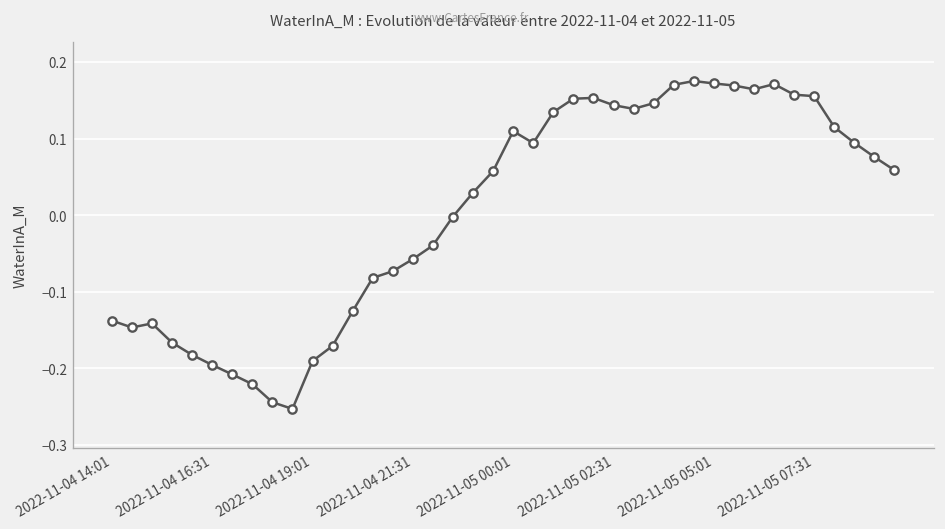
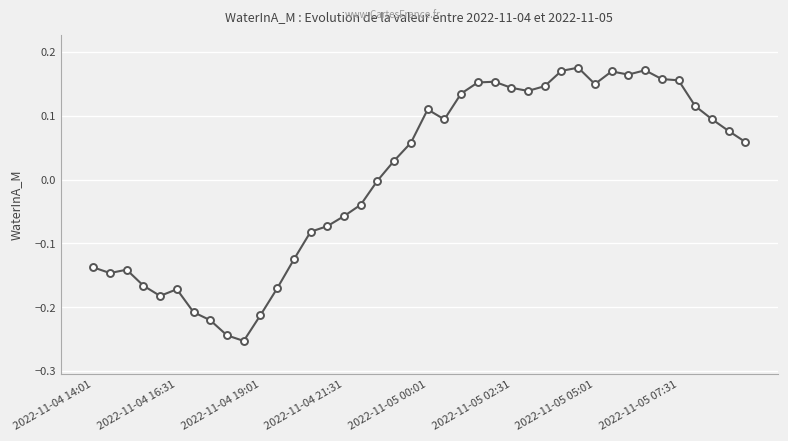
  {
    "2022-11-04 14:01": -0.14,
-   "2022-11-04 16:31": -0.20,
-   "2022-11-04 19:01": -0.19,
+   "2022-11-04 16:31": -0.17,
+   "2022-11-04 19:01": -0.21,
    "2022-11-04 21:31": -0.06,
    "2022-11-05 00:01": 0.11,
    "2022-11-05 02:31": 0.14,
-   "2022-11-05 05:01": 0.17,
+   "2022-11-05 05:01": 0.15,
    "2022-11-05 07:31": 0.16
  }
